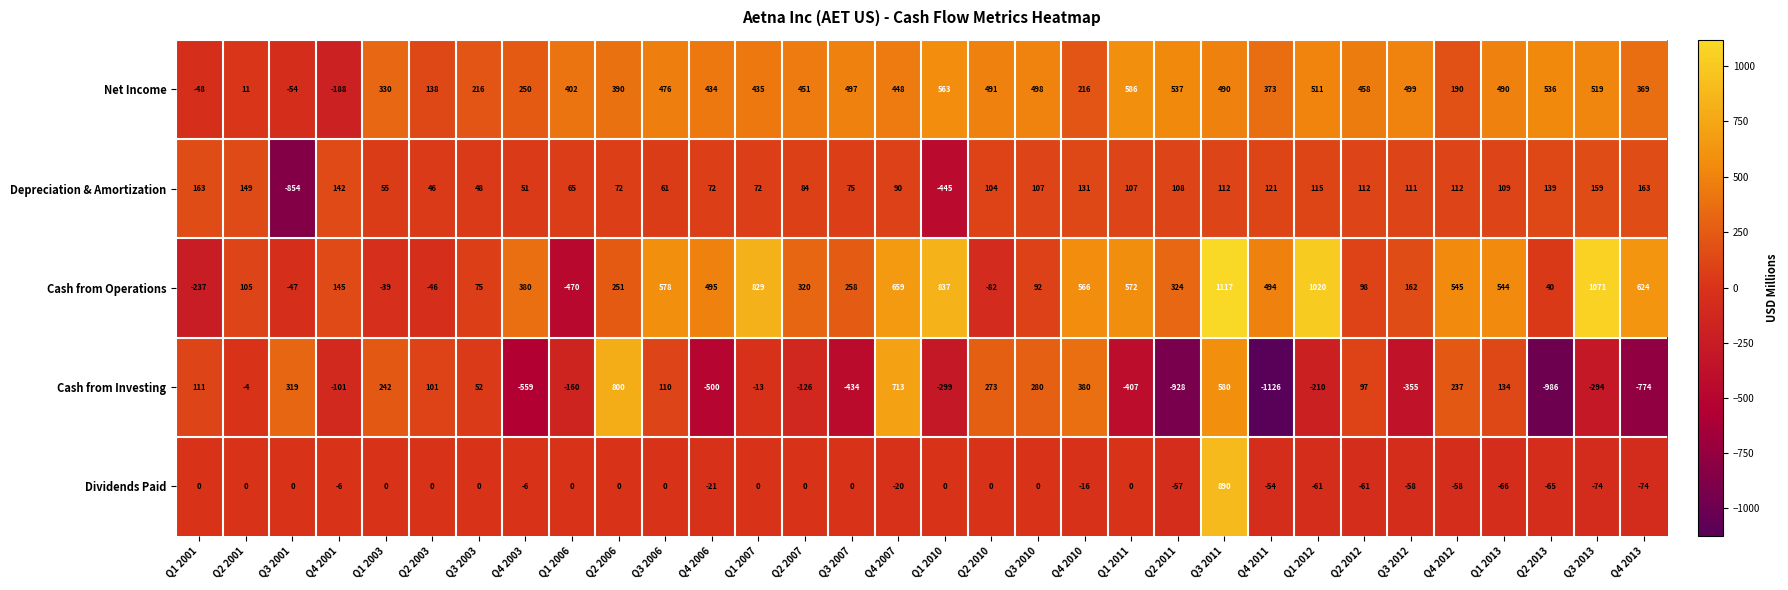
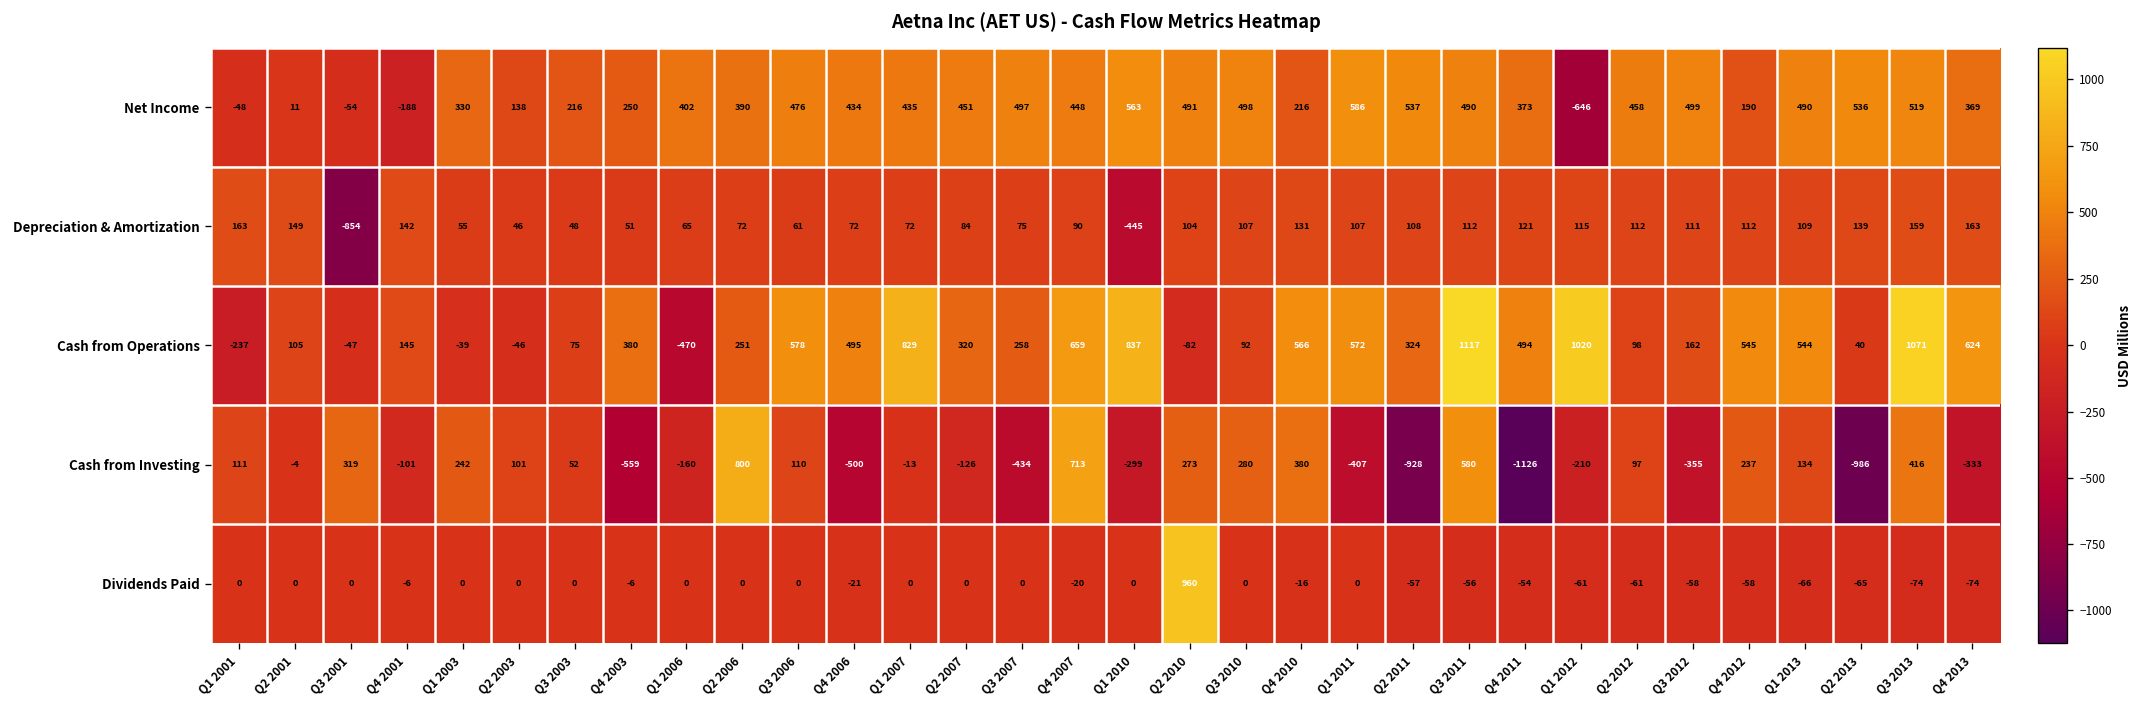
  {
    "Net Income": {
      "Q1 2001": -48,
      "Q2 2001": 11,
      "Q3 2001": -54,
      "Q4 2001": -188,
      "Q1 2003": 330,
      "Q2 2003": 138,
      "Q3 2003": 216,
      "Q4 2003": 250,
      "Q1 2006": 402,
      "Q2 2006": 390,
      "Q3 2006": 476,
      "Q4 2006": 434,
      "Q1 2007": 435,
      "Q2 2007": 451,
      "Q3 2007": 497,
      "Q4 2007": 448,
      "Q1 2010": 563,
      "Q2 2010": 491,
      "Q3 2010": 498,
      "Q4 2010": 216,
      "Q1 2011": 586,
      "Q2 2011": 537,
      "Q3 2011": 490,
      "Q4 2011": 373,
-     "Q1 2012": 511,
+     "Q1 2012": -646,
      "Q2 2012": 458,
      "Q3 2012": 499,
      "Q4 2012": 190,
      "Q1 2013": 490,
      "Q2 2013": 536,
      "Q3 2013": 519,
      "Q4 2013": 369
    },
    "Depreciation & Amortization": {
      "Q1 2001": 163,
      "Q2 2001": 149,
      "Q3 2001": -854,
      "Q4 2001": 142,
      "Q1 2003": 55,
      "Q2 2003": 46,
      "Q3 2003": 48,
      "Q4 2003": 51,
      "Q1 2006": 65,
      "Q2 2006": 72,
      "Q3 2006": 61,
      "Q4 2006": 72,
      "Q1 2007": 72,
      "Q2 2007": 84,
      "Q3 2007": 75,
      "Q4 2007": 90,
      "Q1 2010": -445,
      "Q2 2010": 104,
      "Q3 2010": 107,
      "Q4 2010": 131,
      "Q1 2011": 107,
      "Q2 2011": 108,
      "Q3 2011": 112,
      "Q4 2011": 121,
      "Q1 2012": 115,
      "Q2 2012": 112,
      "Q3 2012": 111,
      "Q4 2012": 112,
      "Q1 2013": 109,
      "Q2 2013": 139,
      "Q3 2013": 159,
      "Q4 2013": 163
    },
    "Cash from Operations": {
      "Q1 2001": -237,
      "Q2 2001": 105,
      "Q3 2001": -47,
      "Q4 2001": 145,
      "Q1 2003": -39,
      "Q2 2003": -46,
      "Q3 2003": 75,
      "Q4 2003": 380,
      "Q1 2006": -470,
      "Q2 2006": 251,
      "Q3 2006": 578,
      "Q4 2006": 495,
      "Q1 2007": 829,
      "Q2 2007": 320,
      "Q3 2007": 258,
      "Q4 2007": 659,
      "Q1 2010": 837,
      "Q2 2010": -82,
      "Q3 2010": 92,
      "Q4 2010": 566,
      "Q1 2011": 572,
      "Q2 2011": 324,
      "Q3 2011": 1117,
      "Q4 2011": 494,
      "Q1 2012": 1020,
      "Q2 2012": 98,
      "Q3 2012": 162,
      "Q4 2012": 545,
      "Q1 2013": 544,
      "Q2 2013": 40,
      "Q3 2013": 1071,
      "Q4 2013": 624
    },
    "Cash from Investing": {
      "Q1 2001": 111,
      "Q2 2001": -4,
      "Q3 2001": 319,
      "Q4 2001": -101,
      "Q1 2003": 242,
      "Q2 2003": 101,
      "Q3 2003": 52,
      "Q4 2003": -559,
      "Q1 2006": -160,
      "Q2 2006": 800,
      "Q3 2006": 110,
      "Q4 2006": -500,
      "Q1 2007": -13,
      "Q2 2007": -126,
      "Q3 2007": -434,
      "Q4 2007": 713,
      "Q1 2010": -299,
      "Q2 2010": 273,
      "Q3 2010": 280,
      "Q4 2010": 380,
      "Q1 2011": -407,
      "Q2 2011": -928,
      "Q3 2011": 580,
      "Q4 2011": -1126,
      "Q1 2012": -210,
      "Q2 2012": 97,
      "Q3 2012": -355,
      "Q4 2012": 237,
      "Q1 2013": 134,
      "Q2 2013": -986,
-     "Q3 2013": -294,
-     "Q4 2013": -774
+     "Q3 2013": 416,
+     "Q4 2013": -333
    },
    "Dividends Paid": {
      "Q1 2001": 0,
      "Q2 2001": 0,
      "Q3 2001": 0,
      "Q4 2001": -6,
      "Q1 2003": 0,
      "Q2 2003": 0,
      "Q3 2003": 0,
      "Q4 2003": -6,
      "Q1 2006": 0,
      "Q2 2006": 0,
      "Q3 2006": 0,
      "Q4 2006": -21,
      "Q1 2007": 0,
      "Q2 2007": 0,
      "Q3 2007": 0,
      "Q4 2007": -20,
      "Q1 2010": 0,
-     "Q2 2010": 0,
+     "Q2 2010": 960,
      "Q3 2010": 0,
      "Q4 2010": -16,
      "Q1 2011": 0,
      "Q2 2011": -57,
-     "Q3 2011": 890,
+     "Q3 2011": -56,
      "Q4 2011": -54,
      "Q1 2012": -61,
      "Q2 2012": -61,
      "Q3 2012": -58,
      "Q4 2012": -58,
      "Q1 2013": -66,
      "Q2 2013": -65,
      "Q3 2013": -74,
      "Q4 2013": -74
    }
  }
